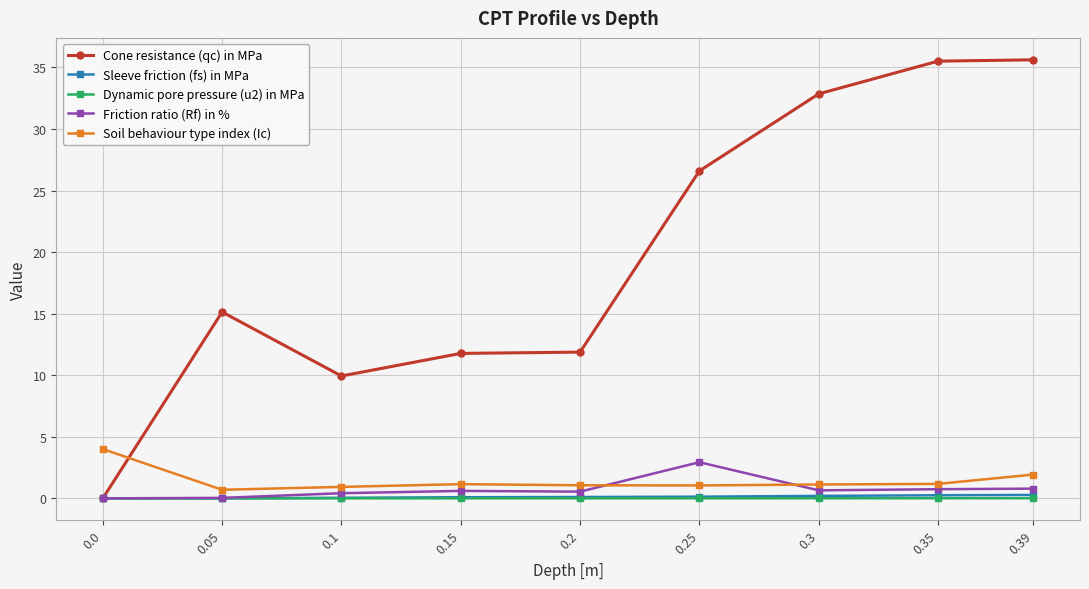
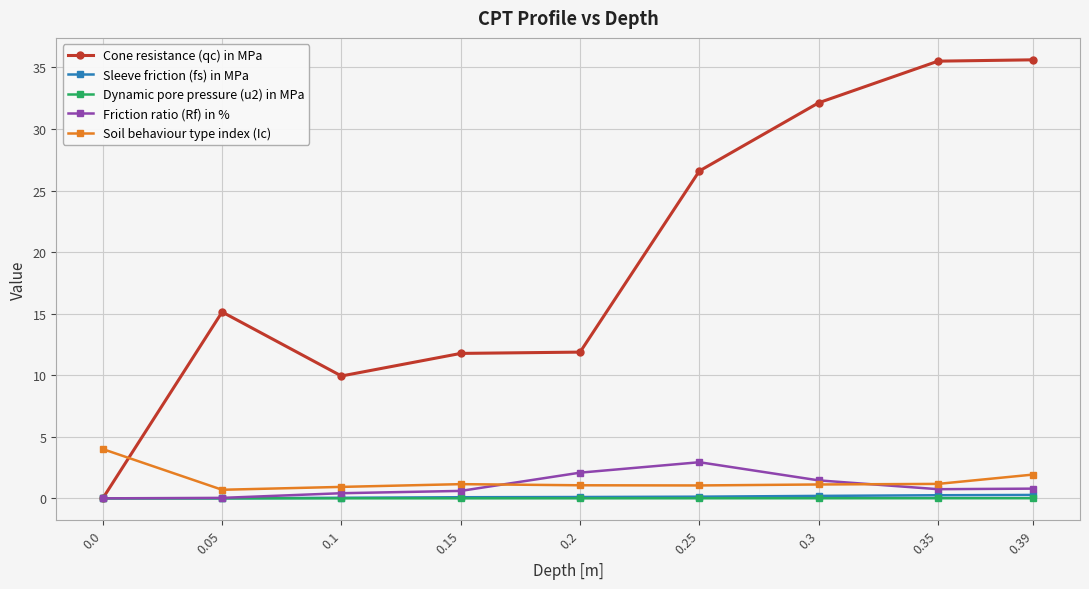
  {
    "Cone resistance (qc) in MPa": {
      "0.05": 15.1,
      "0.1": 9.9,
      "0.15": 11.8,
      "0.2": 11.9,
      "0.25": 26.6,
-     "0.3": 32.8,
+     "0.3": 32.1,
      "0.35": 35.5,
      "0.39": 35.6
    },
    "Sleeve friction (fs) in MPa": {
      "0.35": 0.3,
      "0.39": 0.3
    },
    "Dynamic pore pressure (u2) in MPa": {
      "0.35": 0.0,
      "0.39": 0.0
    },
    "Friction ratio (Rf) in %": {
      "0.1": 0.4,
      "0.15": 0.6,
-     "0.2": 0.5,
+     "0.2": 2.1,
      "0.25": 2.9,
-     "0.3": 0.6,
+     "0.3": 1.5,
      "0.35": 0.7,
      "0.39": 0.8
    },
    "Soil behaviour type index (Ic)": {
      "0.0": 4.0,
      "0.05": 0.7,
      "0.1": 0.9,
      "0.15": 1.2,
      "0.2": 1.1,
      "0.25": 1.0,
      "0.3": 1.1,
      "0.35": 1.2,
      "0.39": 1.9
    }
  }
